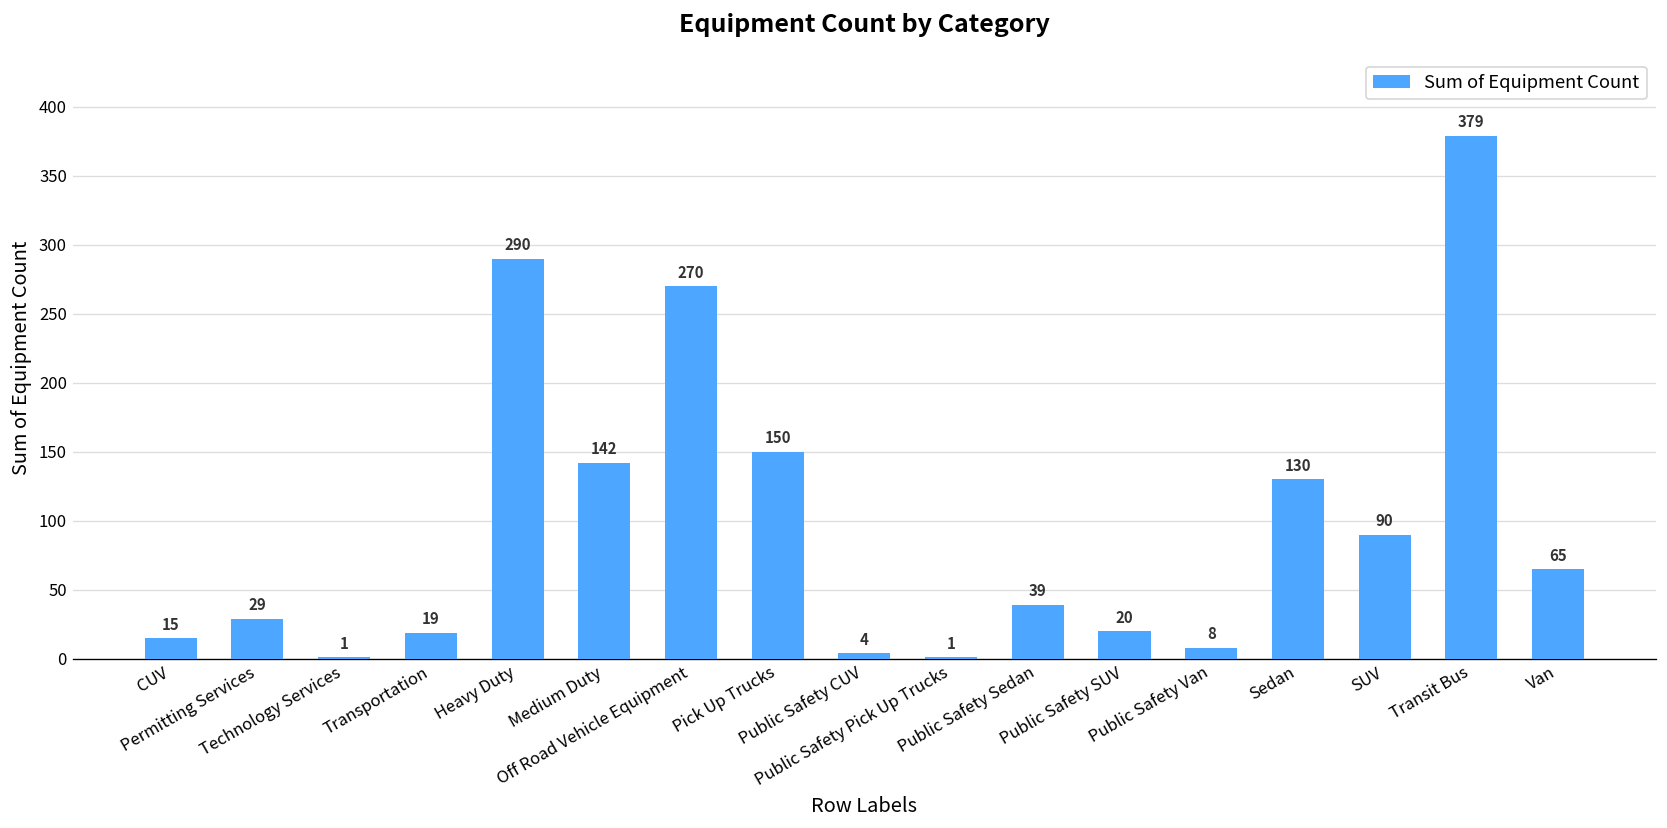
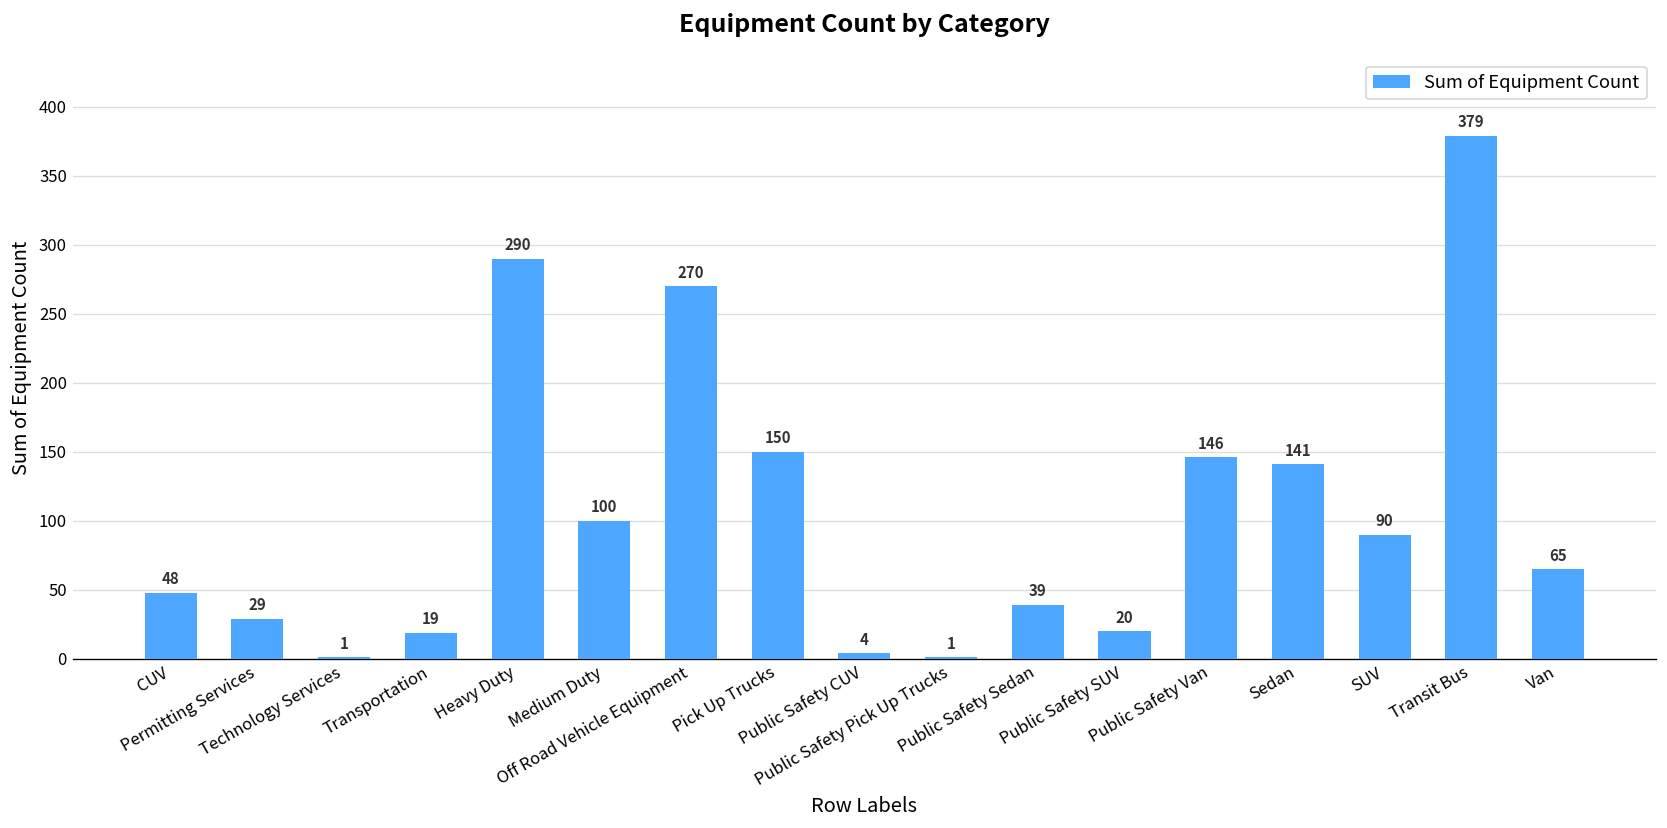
  {
-   "CUV": 15,
+   "CUV": 48,
    "Permitting Services": 29,
    "Technology Services": 1,
    "Transportation": 19,
    "Heavy Duty": 290,
-   "Medium Duty": 142,
+   "Medium Duty": 100,
    "Off Road Vehicle Equipment": 270,
    "Pick Up Trucks": 150,
    "Public Safety CUV": 4,
    "Public Safety Pick Up Trucks": 1,
    "Public Safety Sedan": 39,
    "Public Safety SUV": 20,
-   "Public Safety Van": 8,
-   "Sedan": 130,
+   "Public Safety Van": 146,
+   "Sedan": 141,
    "SUV": 90,
    "Transit Bus": 379,
    "Van": 65
  }
